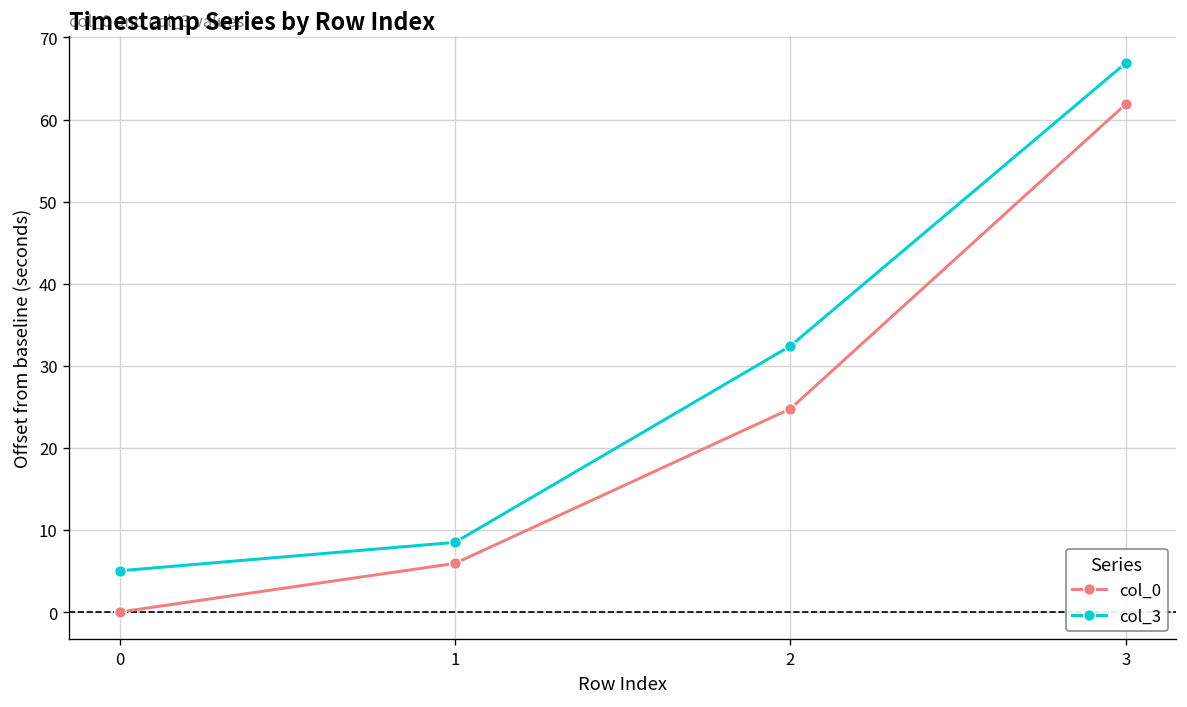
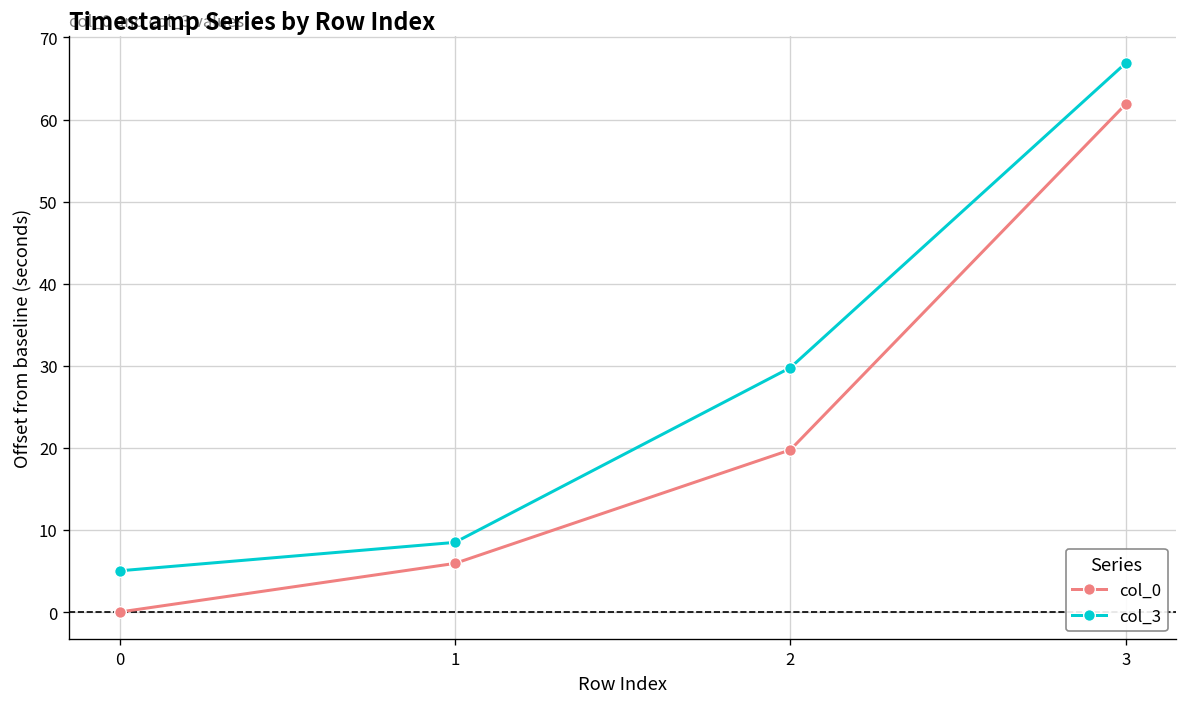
  {
    "col_0": {
      "0": 0,
      "1": 6,
-     "2": 25,
+     "2": 20,
      "3": 62
    },
    "col_3": {
      "0": 5,
      "1": 8,
-     "2": 32,
+     "2": 30,
      "3": 67
    }
  }
